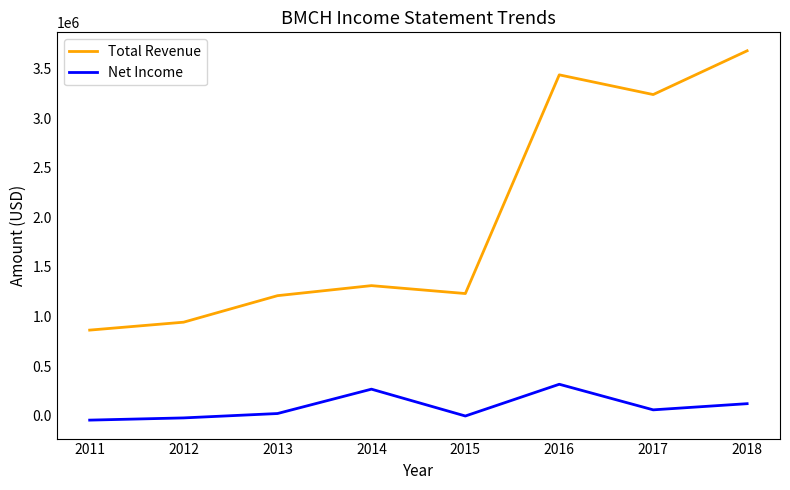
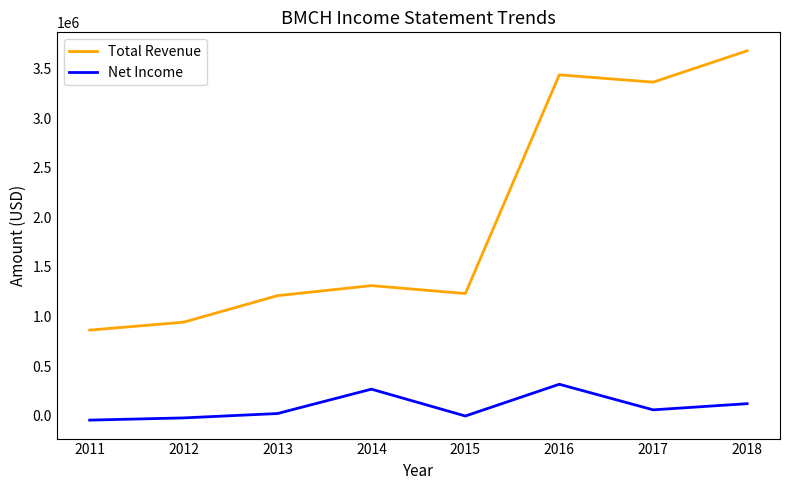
  {
    "Total Revenue": {
      "2011": 900000,
      "2012": 900000,
      "2013": 1200000,
      "2014": 1300000,
      "2015": 1200000,
      "2016": 3400000,
-     "2017": 3200000,
+     "2017": 3400000,
      "2018": 3700000
    },
    "Net Income": {
      "2011": 0,
      "2012": 0,
      "2013": 0,
      "2014": 300000,
      "2015": 0,
      "2016": 300000,
      "2017": 100000,
      "2018": 100000
    }
  }
